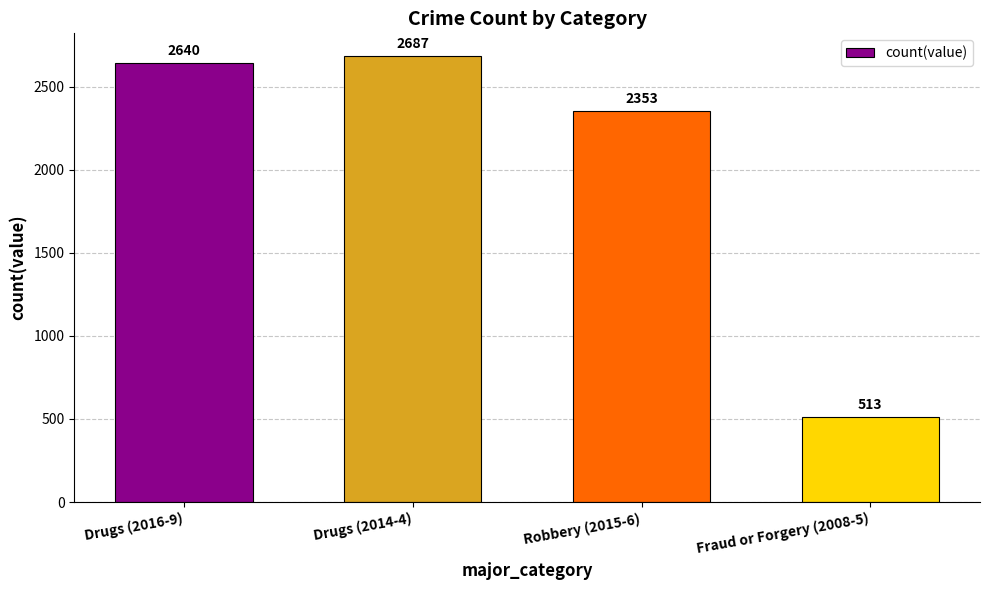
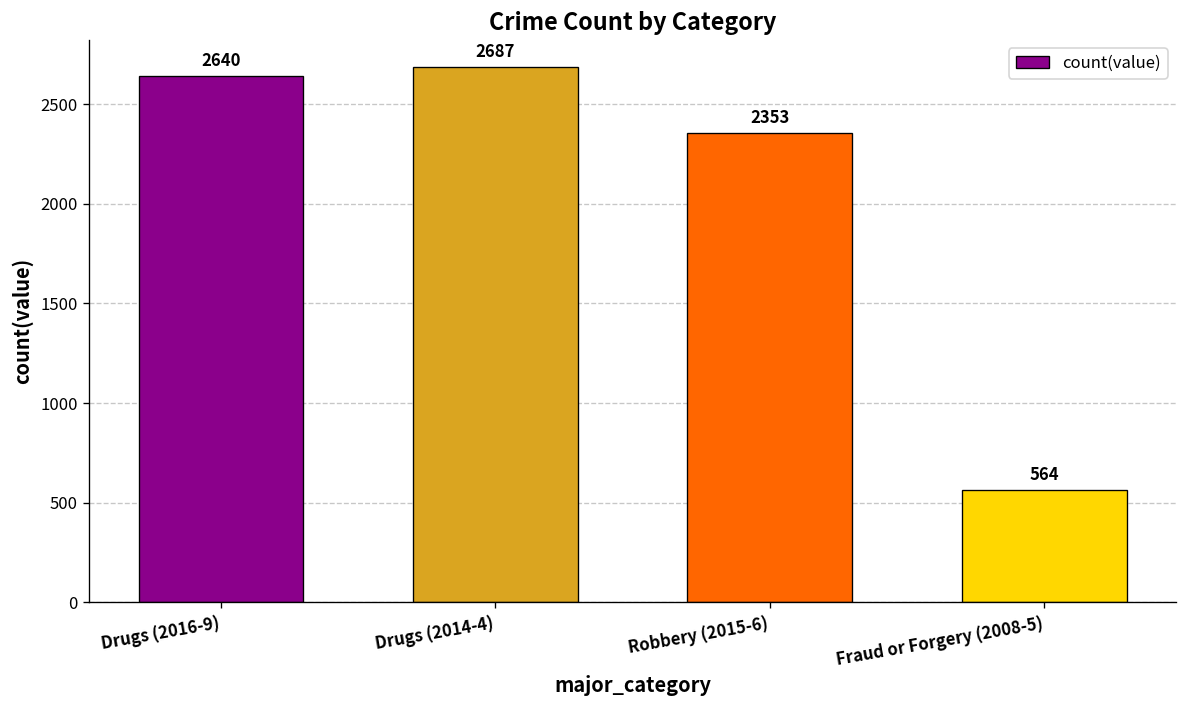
  {
    "Drugs (2016-9)": 2640,
    "Drugs (2014-4)": 2687,
    "Robbery (2015-6)": 2353,
-   "Fraud or Forgery (2008-5)": 513
+   "Fraud or Forgery (2008-5)": 564
  }
